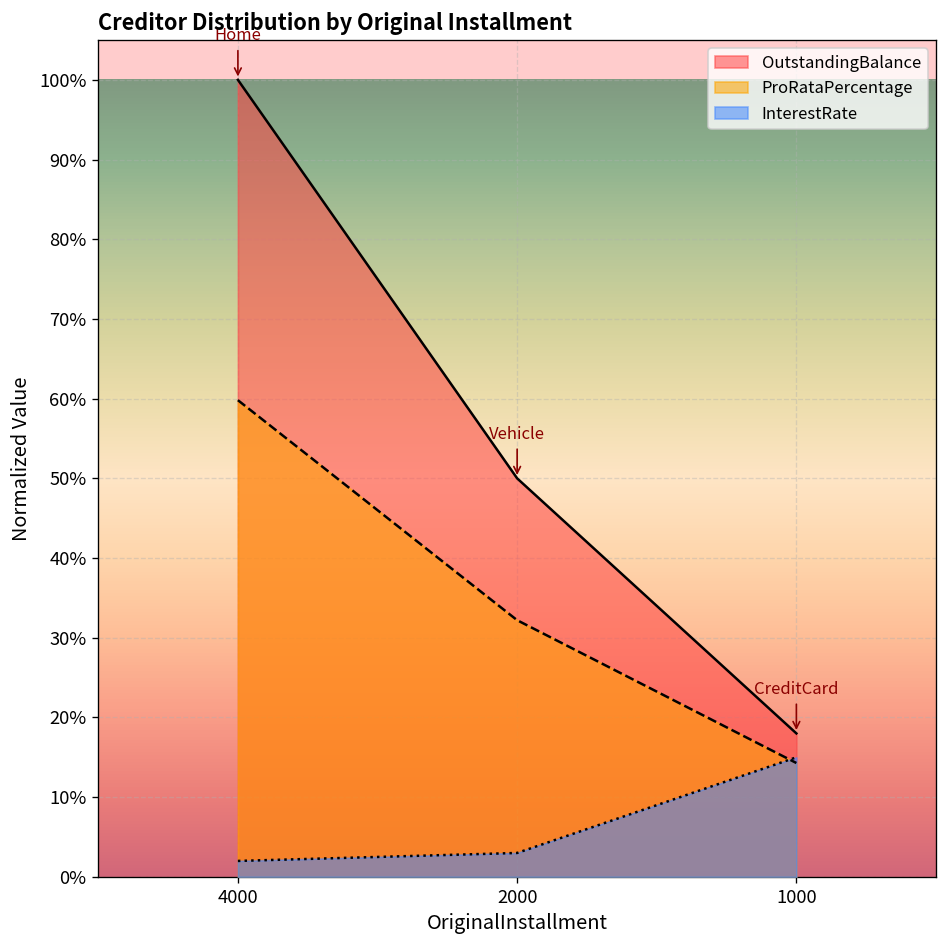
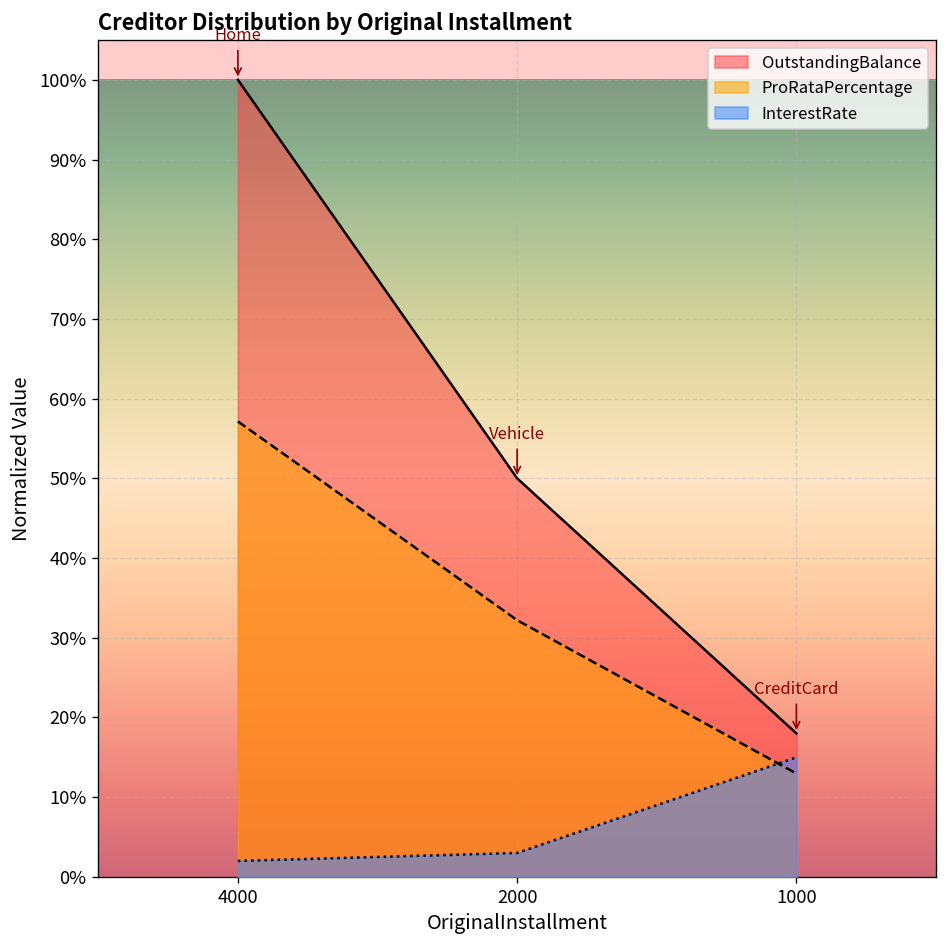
  {
    "OutstandingBalance": {
      "4000": "100%",
      "2000": "50%",
      "1000": "18%"
    },
    "ProRataPercentage": {
-     "4000": "60%",
+     "4000": "57%",
      "2000": "32%",
-     "1000": "14%"
+     "1000": "13%"
    },
    "InterestRate": {
      "4000": "2%",
      "2000": "3%",
      "1000": "15%"
    }
  }
